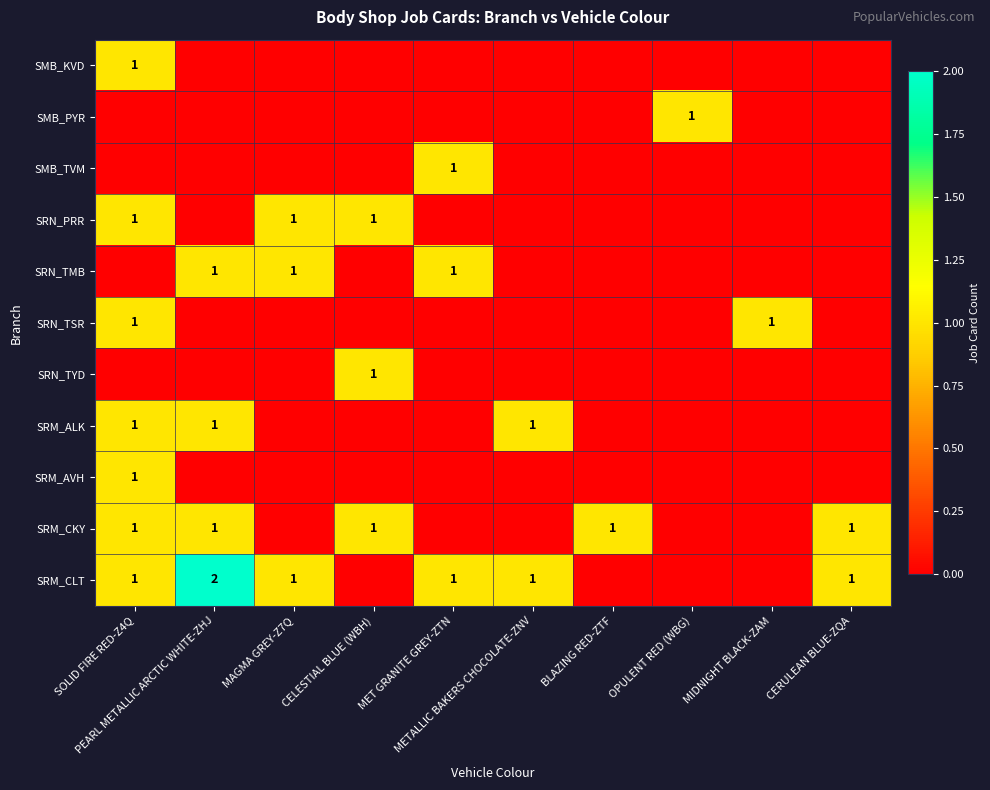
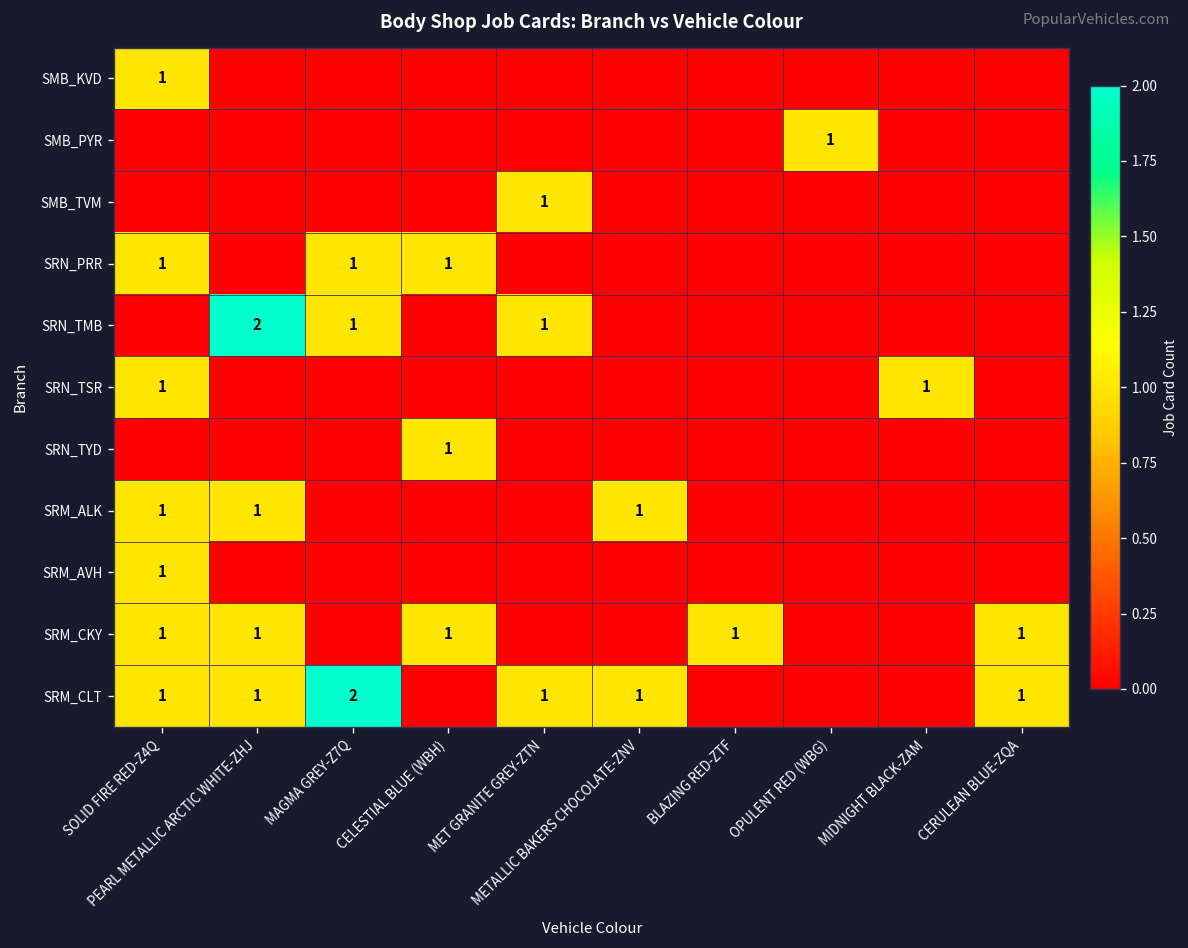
  {
    "SMB_KVD": {
      "SOLID FIRE RED-Z4Q": 1
    },
    "SMB_PYR": {
      "OPULENT RED (WBG)": 1
    },
    "SMB_TVM": {
      "MET GRANITE GREY-ZTN": 1
    },
    "SRN_PRR": {
      "SOLID FIRE RED-Z4Q": 1,
      "MAGMA GREY-Z7Q": 1,
      "CELESTIAL BLUE (WBH)": 1
    },
    "SRN_TMB": {
-     "PEARL METALLIC ARCTIC WHITE-ZHJ": 1,
+     "PEARL METALLIC ARCTIC WHITE-ZHJ": 2,
      "MAGMA GREY-Z7Q": 1,
      "MET GRANITE GREY-ZTN": 1
    },
    "SRN_TSR": {
      "SOLID FIRE RED-Z4Q": 1,
      "MIDNIGHT BLACK-ZAM": 1
    },
    "SRN_TYD": {
      "CELESTIAL BLUE (WBH)": 1
    },
    "SRM_ALK": {
      "SOLID FIRE RED-Z4Q": 1,
      "PEARL METALLIC ARCTIC WHITE-ZHJ": 1,
      "METALLIC BAKERS CHOCOLATE-ZNV": 1
    },
    "SRM_AVH": {
      "SOLID FIRE RED-Z4Q": 1
    },
    "SRM_CKY": {
      "SOLID FIRE RED-Z4Q": 1,
      "PEARL METALLIC ARCTIC WHITE-ZHJ": 1,
      "CELESTIAL BLUE (WBH)": 1,
      "BLAZING RED-ZTF": 1,
      "CERULEAN BLUE-ZQA": 1
    },
    "SRM_CLT": {
      "SOLID FIRE RED-Z4Q": 1,
-     "PEARL METALLIC ARCTIC WHITE-ZHJ": 2,
-     "MAGMA GREY-Z7Q": 1,
+     "PEARL METALLIC ARCTIC WHITE-ZHJ": 1,
+     "MAGMA GREY-Z7Q": 2,
      "MET GRANITE GREY-ZTN": 1,
      "METALLIC BAKERS CHOCOLATE-ZNV": 1,
      "CERULEAN BLUE-ZQA": 1
    }
  }
